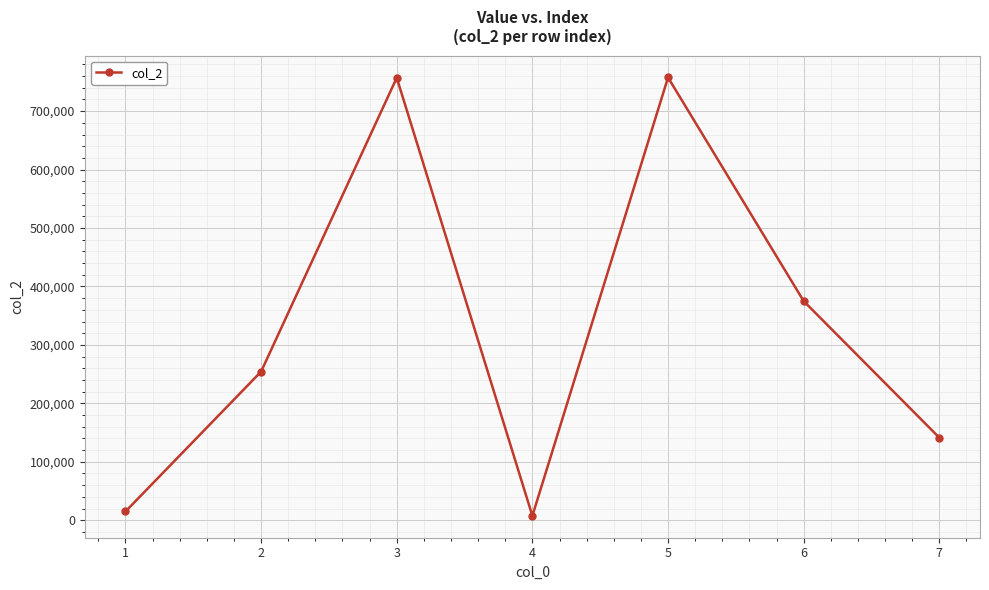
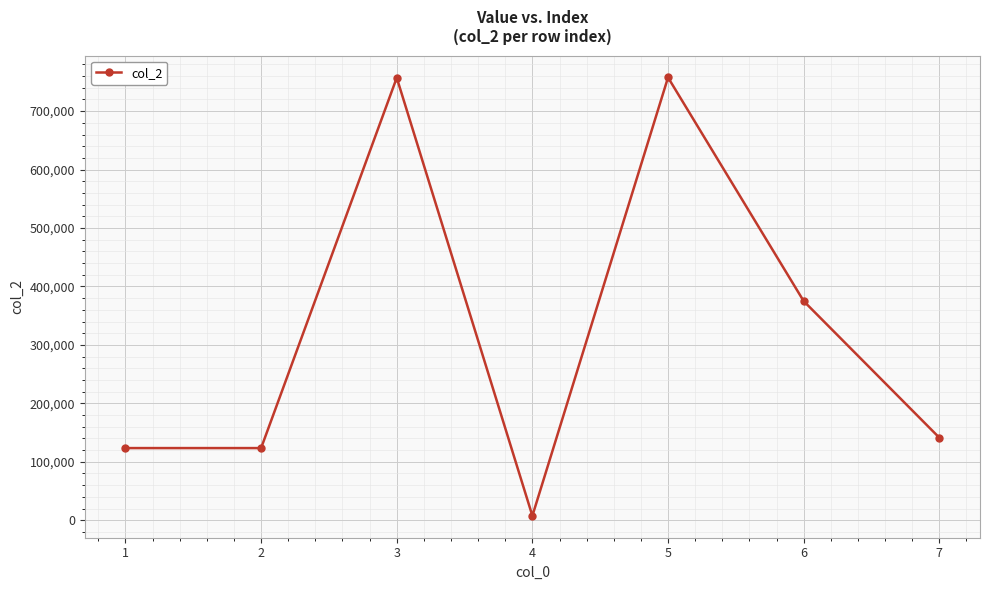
  {
-   "1": "10,000",
-   "2": "250,000",
+   "1": "120,000",
+   "2": "120,000",
    "3": "760,000",
    "4": "10,000",
    "5": "760,000",
    "6": "370,000",
    "7": "140,000"
  }
